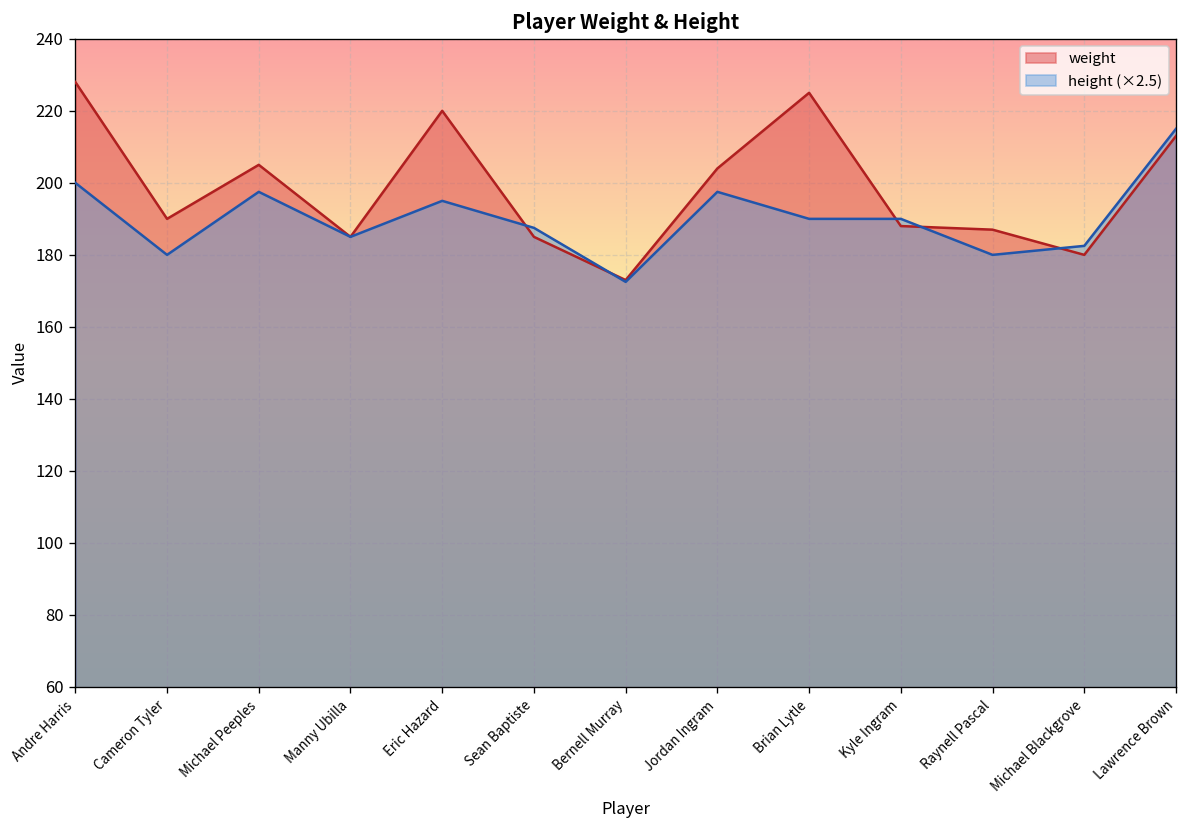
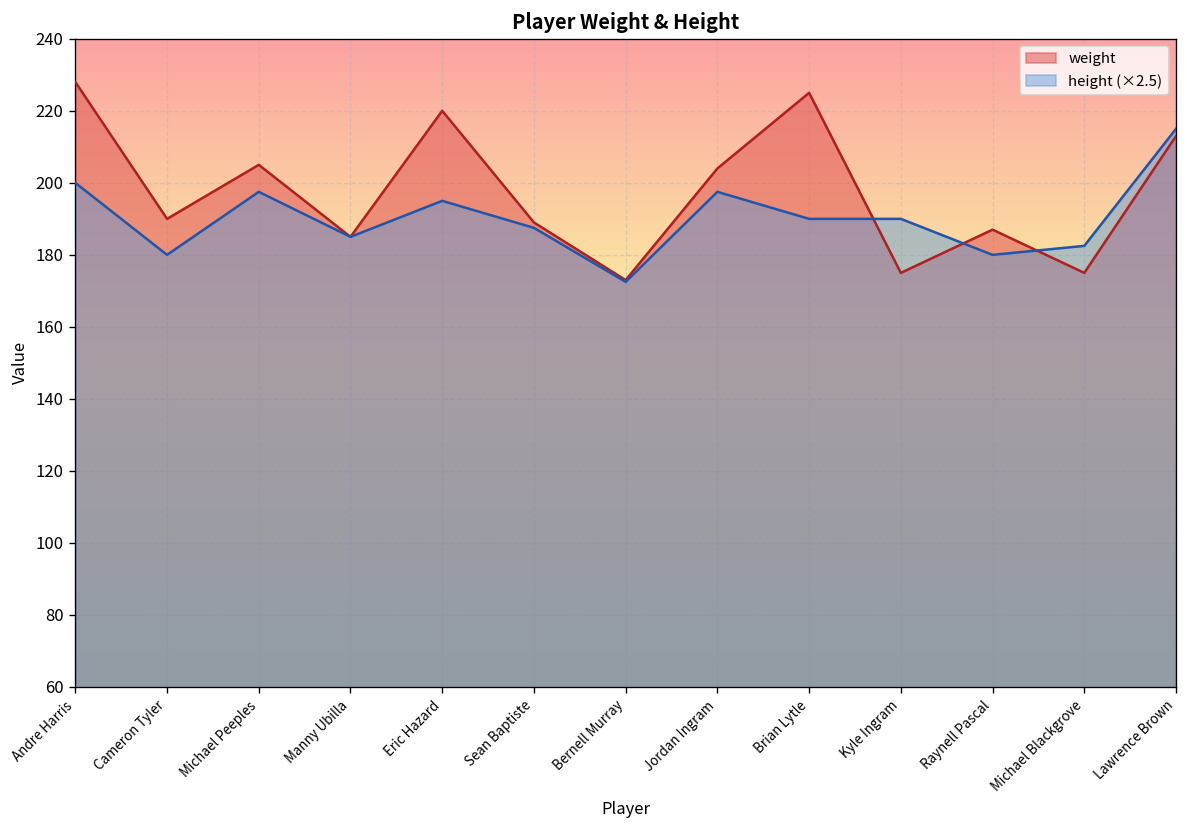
  {
    "weight": {
      "Andre Harris": 228,
      "Cameron Tyler": 190,
      "Michael Peeples": 205,
      "Eric Hazard": 220,
-     "Sean Baptiste": 185,
+     "Sean Baptiste": 189,
      "Jordan Ingram": 204,
      "Brian Lytle": 225,
-     "Kyle Ingram": 188,
+     "Kyle Ingram": 175,
      "Raynell Pascal": 187,
-     "Michael Blackgrove": 180,
+     "Michael Blackgrove": 175,
      "Lawrence Brown": 213
    },
    "height (×2.5)": {
      "Andre Harris": 200,
      "Cameron Tyler": 180,
      "Michael Peeples": 198,
      "Eric Hazard": 195,
      "Sean Baptiste": 188,
      "Jordan Ingram": 198,
      "Brian Lytle": 190,
      "Kyle Ingram": 190,
      "Raynell Pascal": 180,
      "Michael Blackgrove": 183,
      "Lawrence Brown": 215
    }
  }
